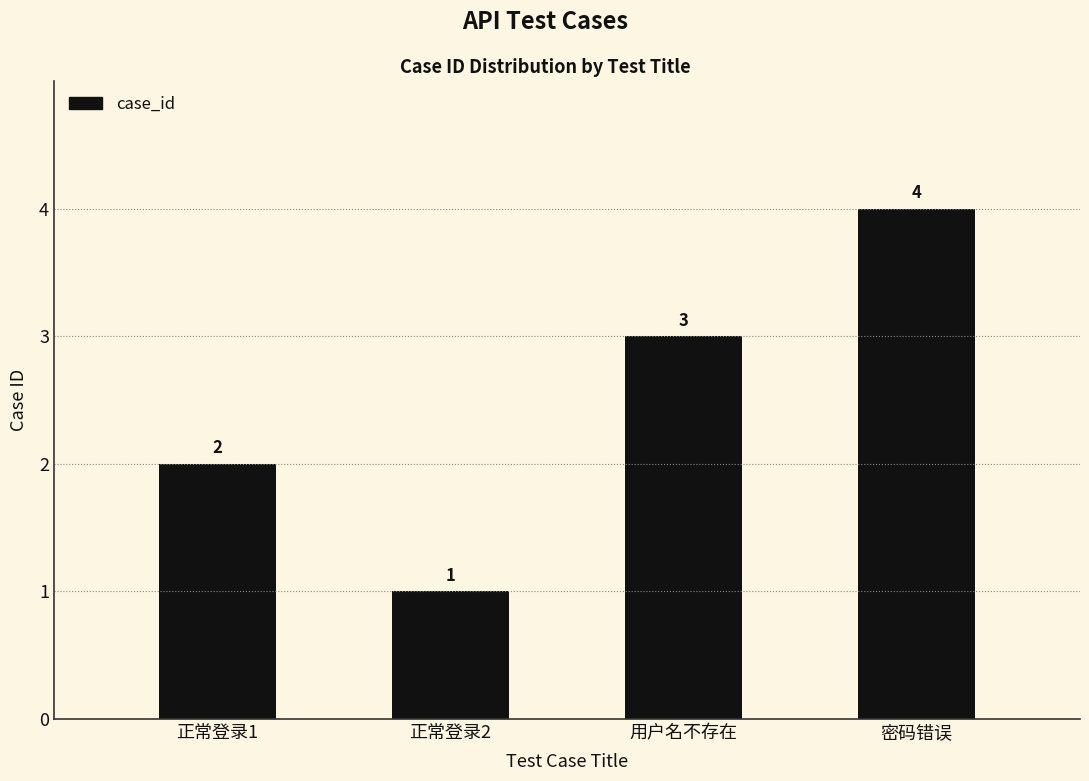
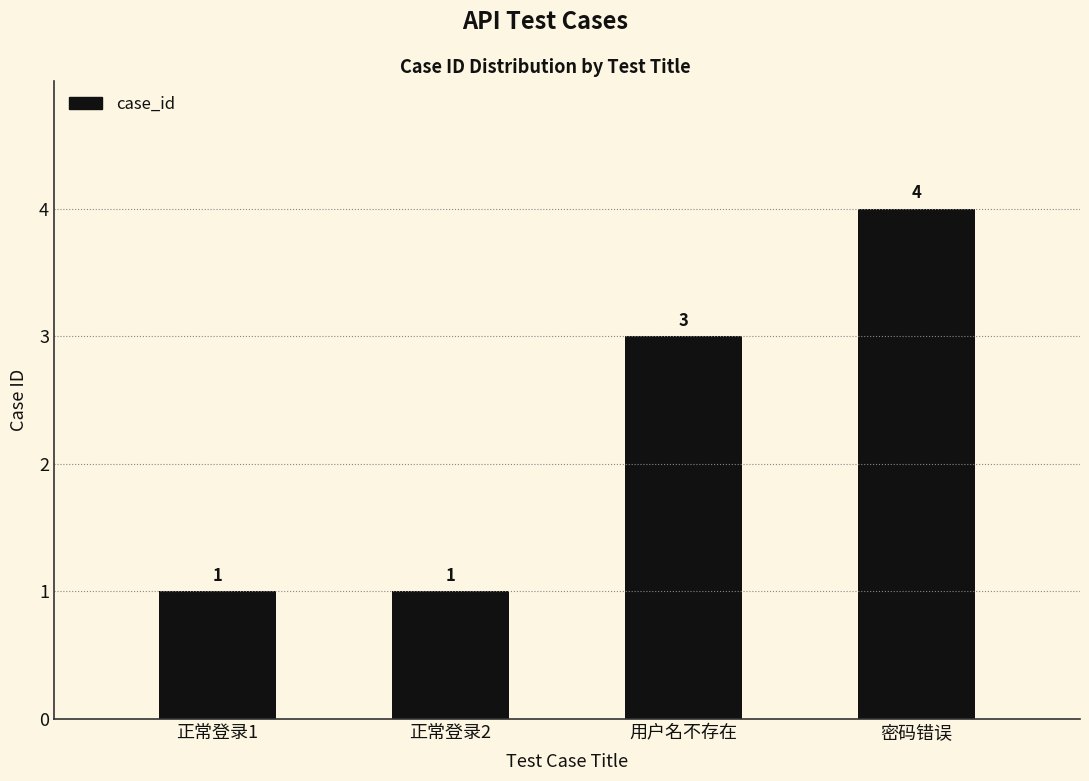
  {
-   "正常登录1": 2,
+   "正常登录1": 1,
    "正常登录2": 1,
    "用户名不存在": 3,
    "密码错误": 4
  }
